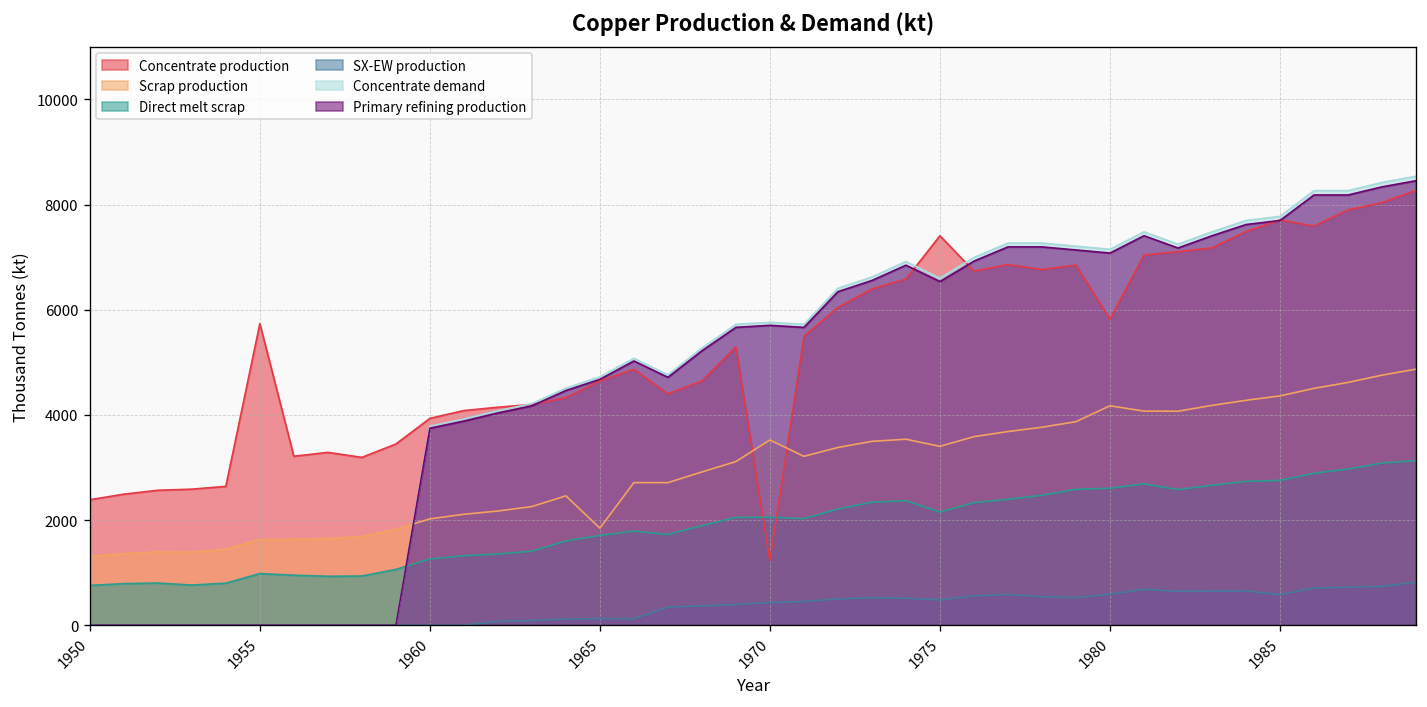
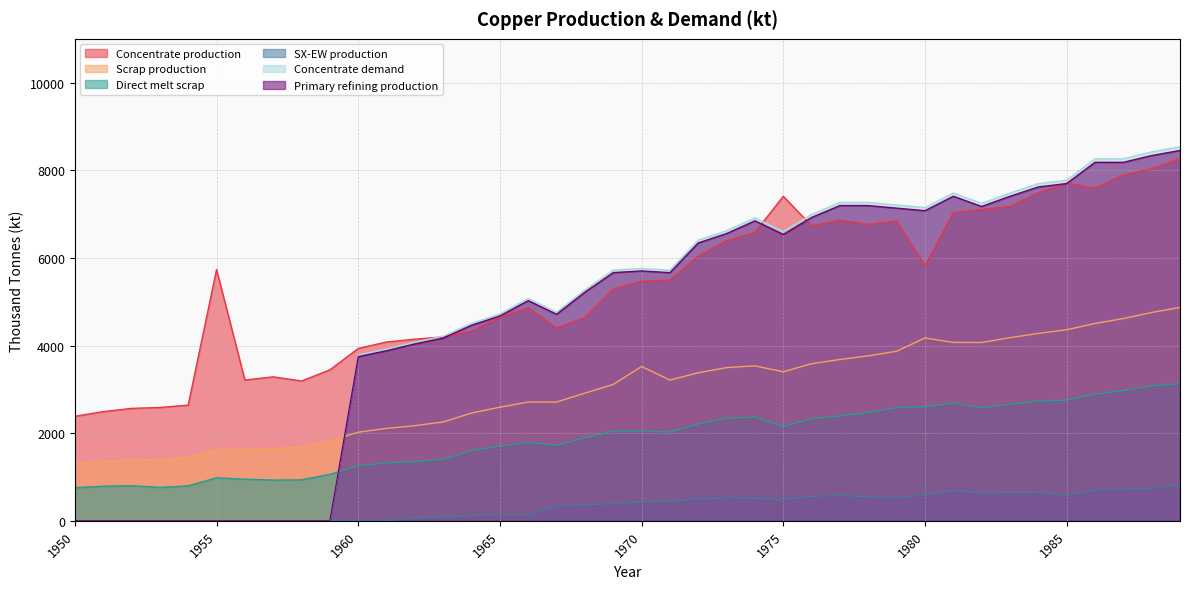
  {
    "Concentrate production": {
      "1950": 2400,
      "1955": 5700,
      "1960": 3900,
-     "1970": 1200,
+     "1970": 5500,
      "1975": 7400,
      "1980": 5800
    },
    "Scrap production": {
      "1950": 1300,
      "1955": 1600,
      "1960": 2000,
-     "1965": 1800,
+     "1965": 2600,
      "1970": 3500,
      "1975": 3400,
      "1980": 4200,
      "1985": 4400
    },
    "Concentrate demand": {
      "1975": 6600,
      "1980": 7100,
      "1985": 7800
    },
    "Primary refining production": {
      "1975": 6500,
      "1980": 7100
    }
  }
